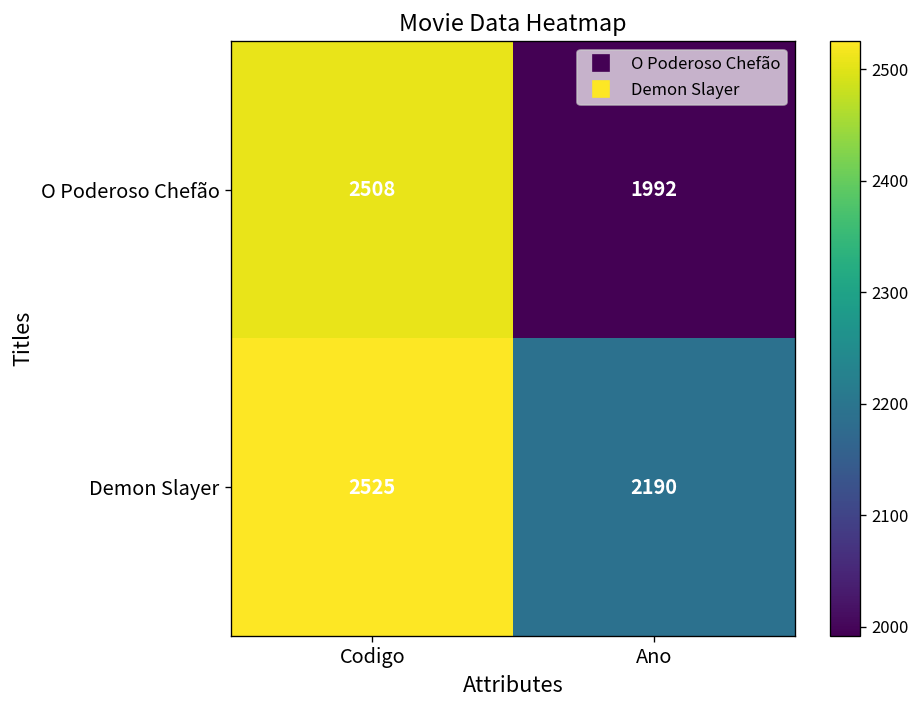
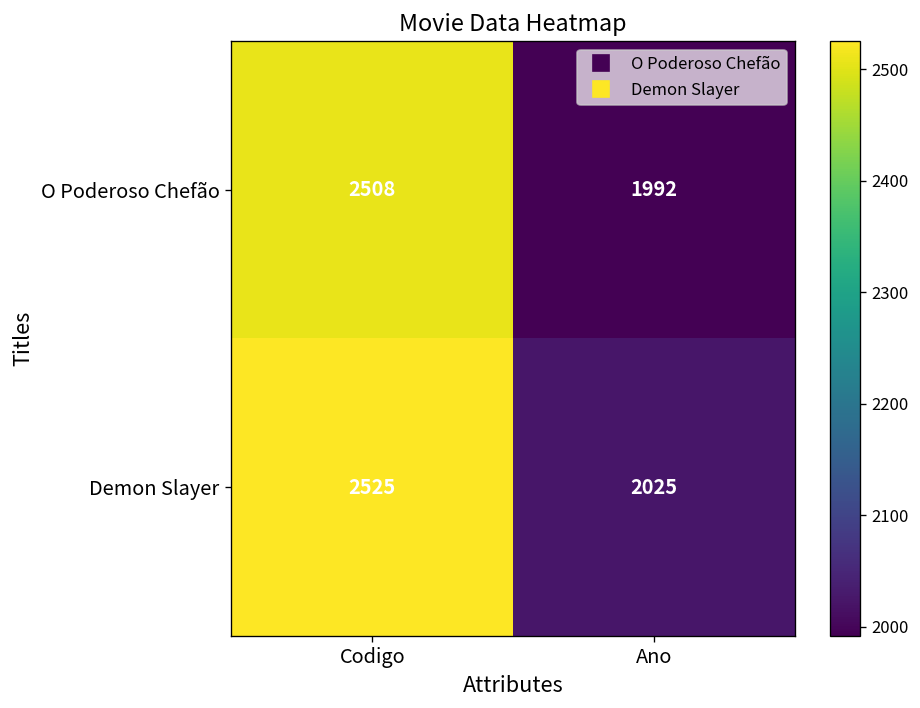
  {
    "O Poderoso Chefão": {
      "Codigo": 2508,
      "Ano": 1992
    },
    "Demon Slayer": {
      "Codigo": 2525,
-     "Ano": 2190
+     "Ano": 2025
    }
  }
